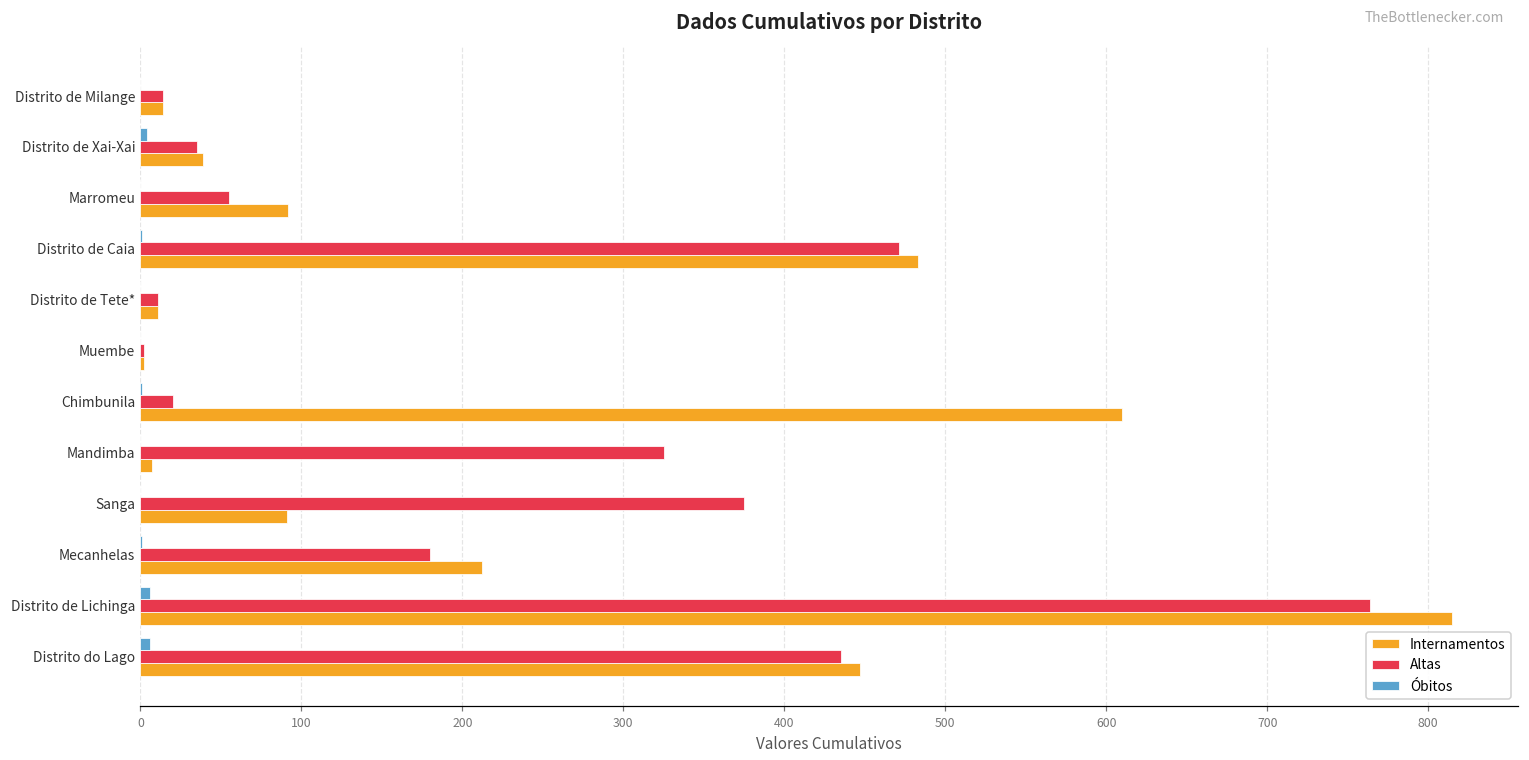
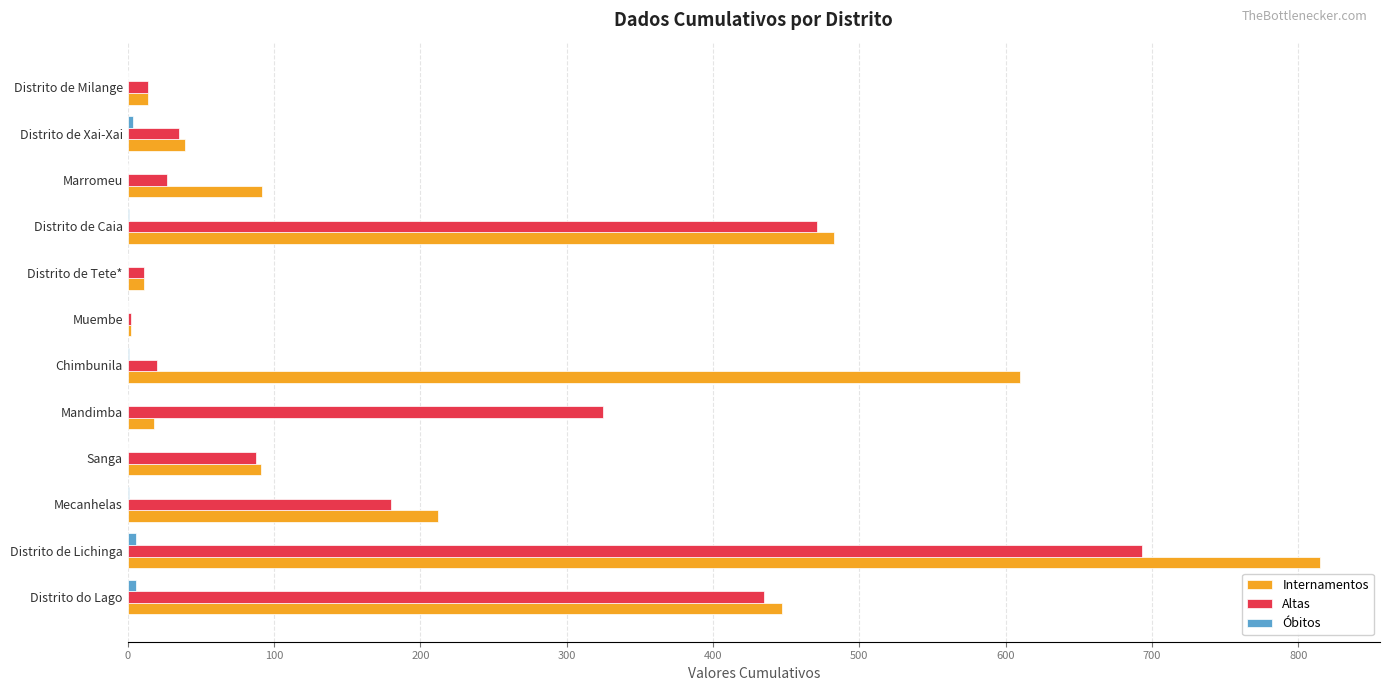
  {
    "Internamentos": {
      "Distrito de Milange": 14,
      "Distrito de Xai-Xai": 39,
      "Marromeu": 92,
      "Distrito de Caia": 483,
      "Distrito de Tete*": 11,
      "Muembe": 2,
      "Chimbunila": 610,
-     "Mandimba": 7,
+     "Mandimba": 18,
      "Sanga": 91,
      "Mecanhelas": 212,
      "Distrito de Lichinga": 815,
      "Distrito do Lago": 447
    },
    "Altas": {
      "Distrito de Milange": 14,
      "Distrito de Xai-Xai": 35,
-     "Marromeu": 55,
+     "Marromeu": 27,
      "Distrito de Caia": 471,
      "Distrito de Tete*": 11,
      "Muembe": 2,
      "Chimbunila": 20,
      "Mandimba": 325,
-     "Sanga": 375,
+     "Sanga": 88,
      "Mecanhelas": 180,
-     "Distrito de Lichinga": 764,
+     "Distrito de Lichinga": 693,
      "Distrito do Lago": 435
    },
    "Óbitos": {
      "Distrito de Milange": 0,
      "Distrito de Xai-Xai": 4,
      "Marromeu": 0,
      "Distrito de Tete*": 0,
      "Muembe": 0,
      "Mandimba": 0,
      "Sanga": 0,
      "Distrito de Lichinga": 6,
      "Distrito do Lago": 6
    }
  }
